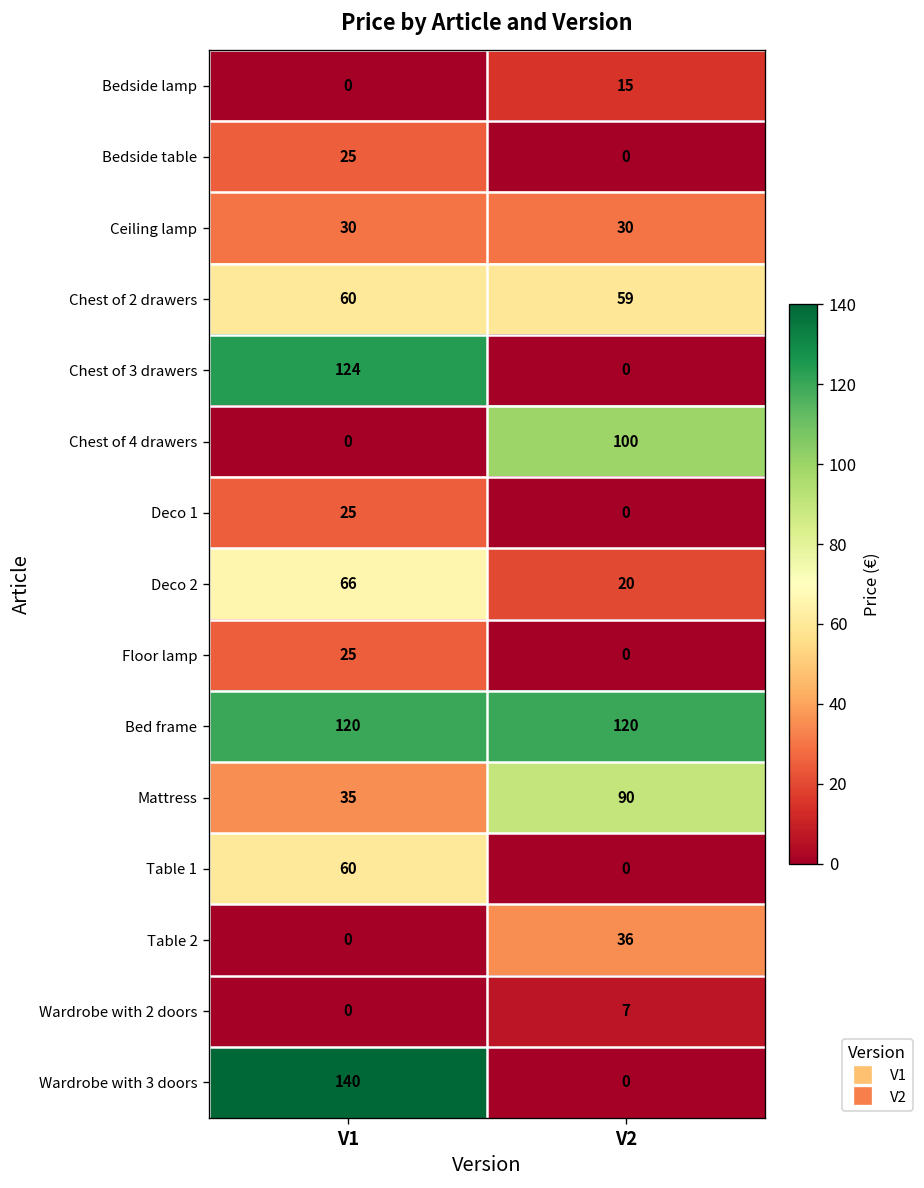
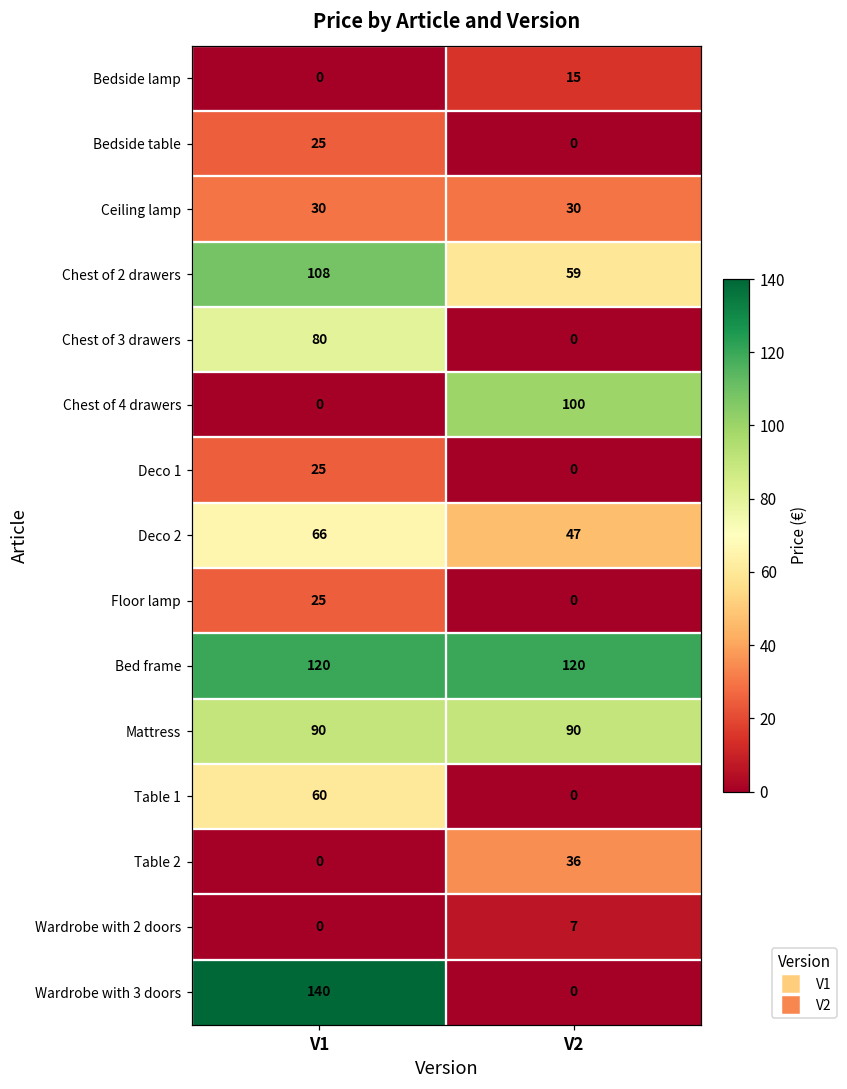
  {
    "Bedside lamp": {
      "V1": 0,
      "V2": 15
    },
    "Bedside table": {
      "V1": 25,
      "V2": 0
    },
    "Ceiling lamp": {
      "V1": 30,
      "V2": 30
    },
    "Chest of 2 drawers": {
-     "V1": 60,
+     "V1": 108,
      "V2": 59
    },
    "Chest of 3 drawers": {
-     "V1": 124,
+     "V1": 80,
      "V2": 0
    },
    "Chest of 4 drawers": {
      "V1": 0,
      "V2": 100
    },
    "Deco 1": {
      "V1": 25,
      "V2": 0
    },
    "Deco 2": {
      "V1": 66,
-     "V2": 20
+     "V2": 47
    },
    "Floor lamp": {
      "V1": 25,
      "V2": 0
    },
    "Bed frame": {
      "V1": 120,
      "V2": 120
    },
    "Mattress": {
-     "V1": 35,
+     "V1": 90,
      "V2": 90
    },
    "Table 1": {
      "V1": 60,
      "V2": 0
    },
    "Table 2": {
      "V1": 0,
      "V2": 36
    },
    "Wardrobe with 2 doors": {
      "V1": 0,
      "V2": 7
    },
    "Wardrobe with 3 doors": {
      "V1": 140,
      "V2": 0
    }
  }
